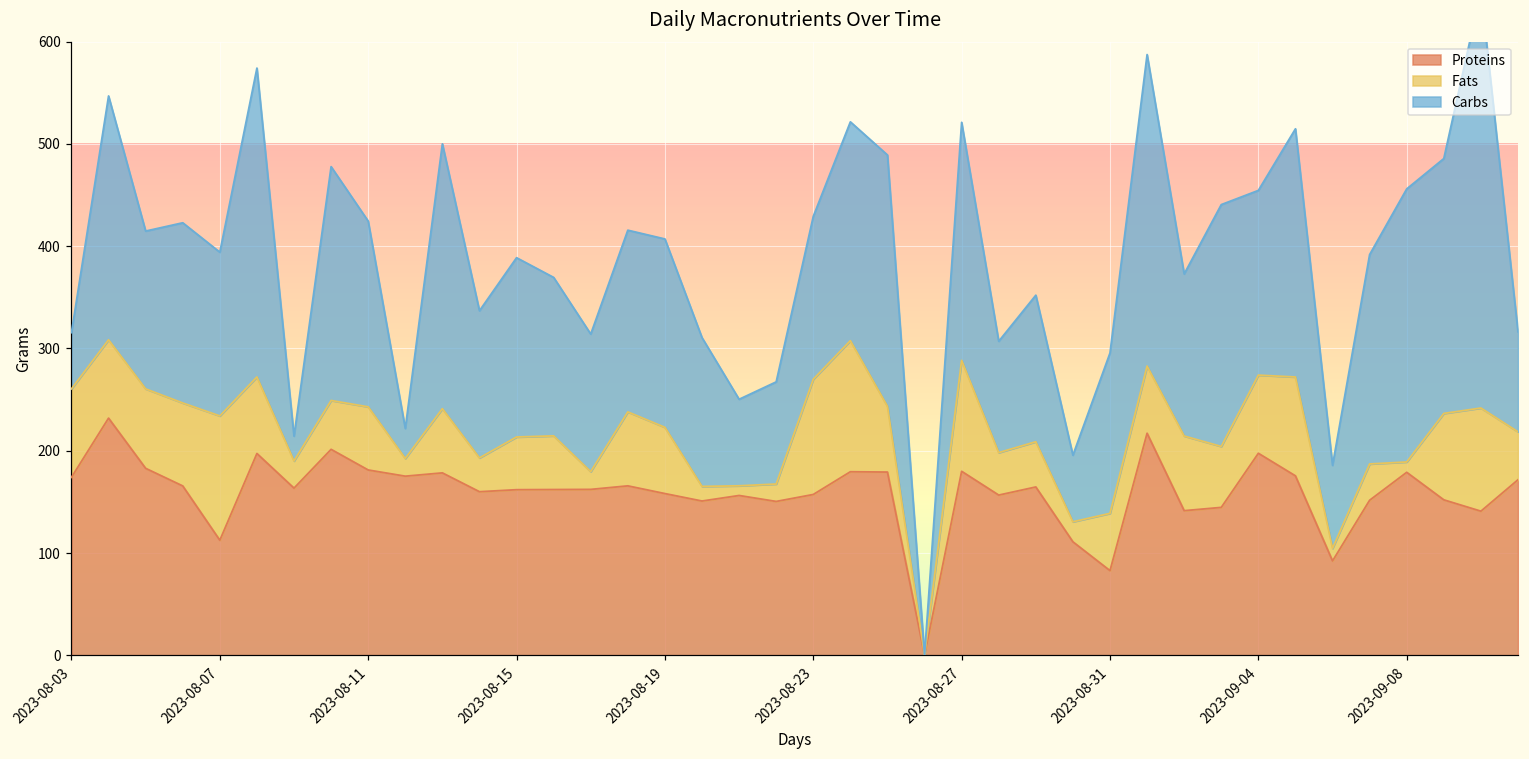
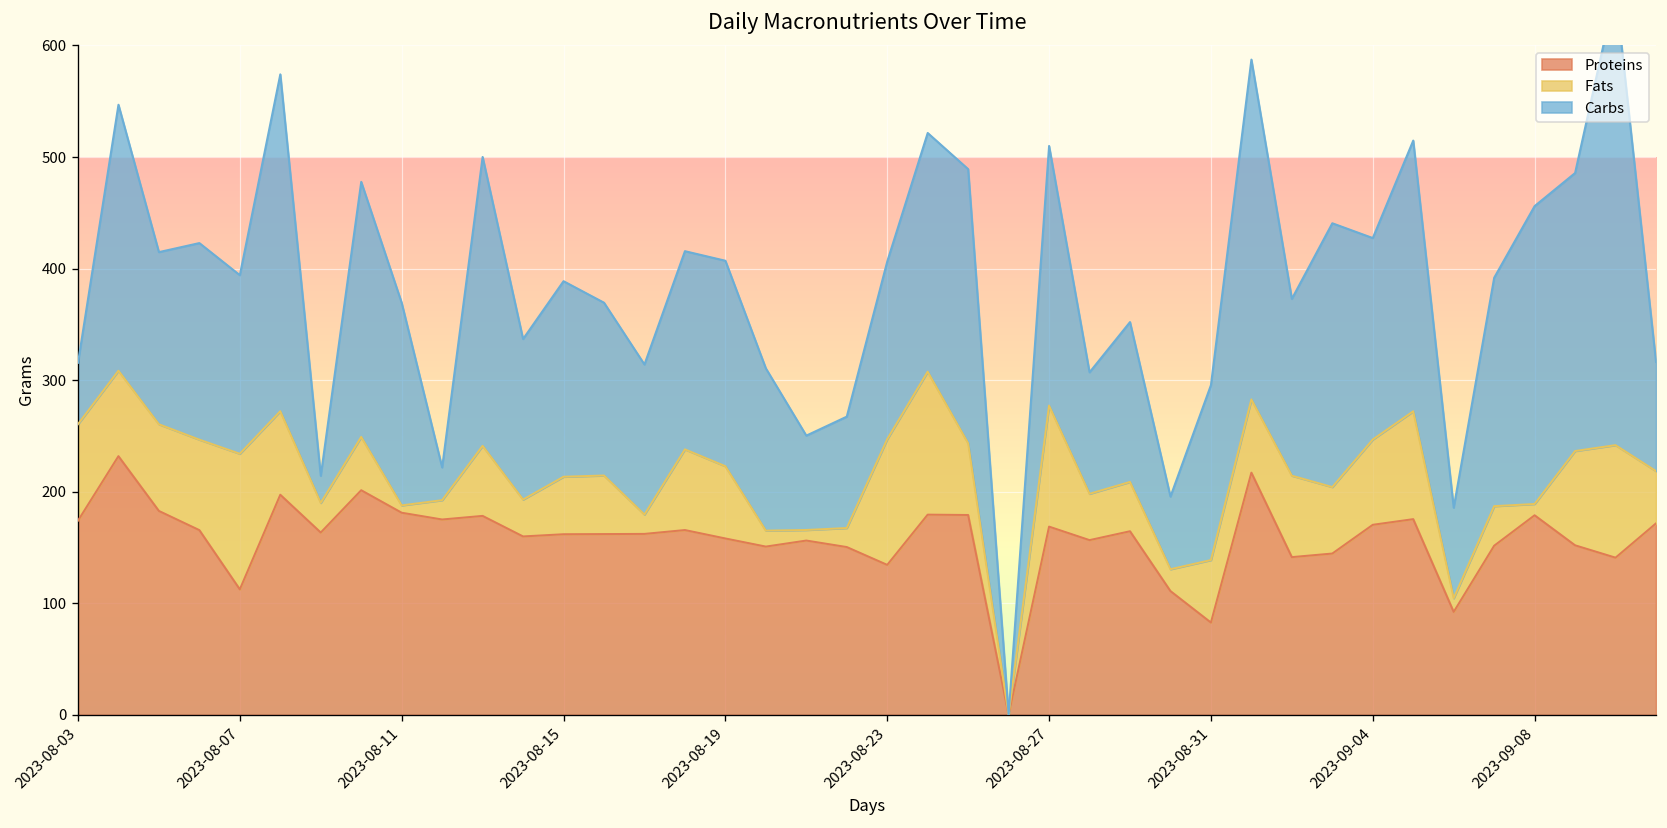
  {
    "Proteins": {
      "2023-08-03": 170,
      "2023-08-07": 110,
      "2023-08-11": 180,
      "2023-08-15": 160,
      "2023-08-19": 160,
-     "2023-08-23": 160,
-     "2023-08-27": 180,
+     "2023-08-23": 130,
+     "2023-08-27": 170,
      "2023-08-31": 80,
-     "2023-09-04": 200,
+     "2023-09-04": 170,
      "2023-09-08": 180
    },
    "Fats": {
      "2023-08-03": 90,
      "2023-08-07": 120,
-     "2023-08-11": 60,
+     "2023-08-11": 10,
      "2023-08-15": 50,
      "2023-08-19": 60,
      "2023-08-23": 110,
      "2023-08-27": 110,
      "2023-08-31": 60,
      "2023-09-04": 80,
      "2023-09-08": 10
    },
    "Carbs": {
      "2023-08-03": 50,
      "2023-08-07": 160,
      "2023-08-11": 180,
      "2023-08-15": 180,
      "2023-08-19": 180,
      "2023-08-23": 160,
      "2023-08-27": 230,
      "2023-08-31": 160,
      "2023-09-04": 180,
      "2023-09-08": 270
    }
  }
